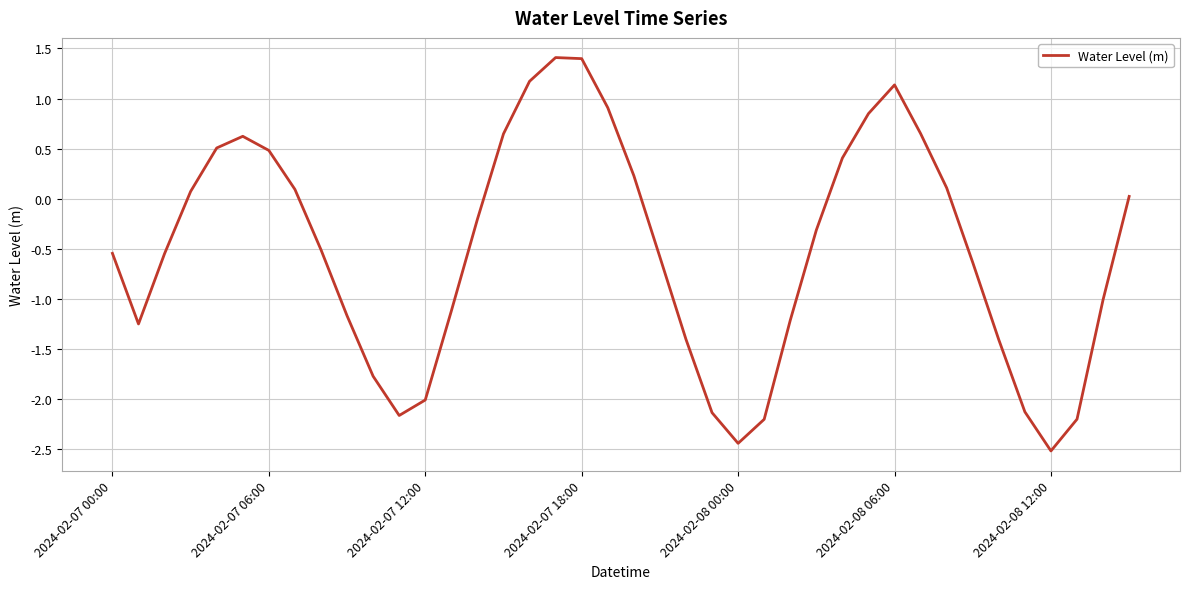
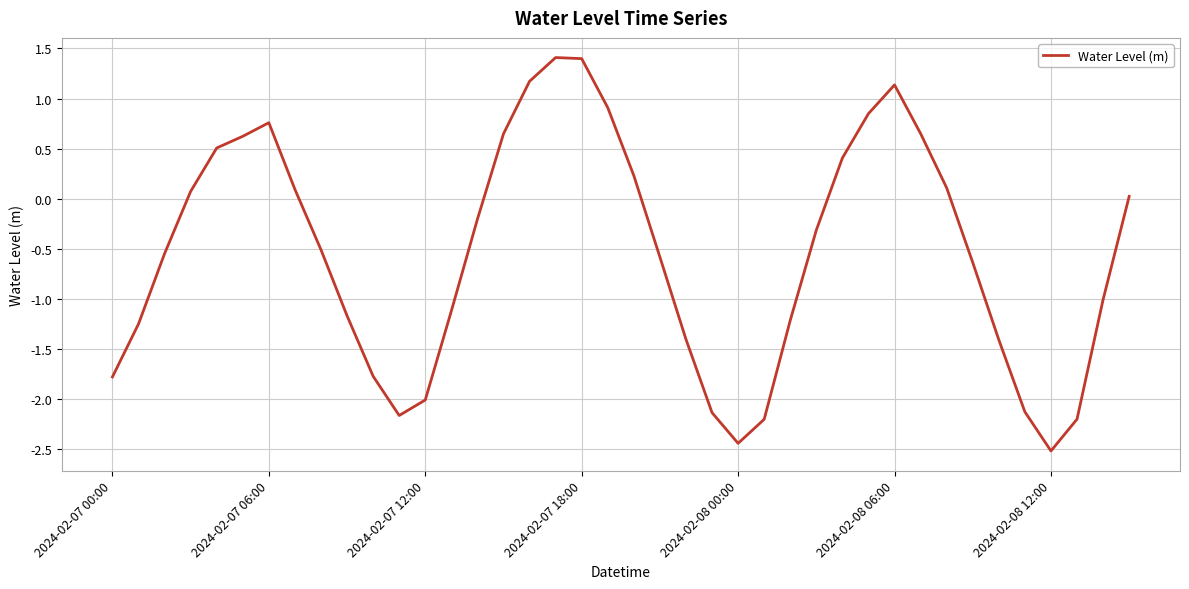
  {
-   "2024-02-07 00:00": -0.54,
-   "2024-02-07 06:00": 0.48,
+   "2024-02-07 00:00": -1.78,
+   "2024-02-07 06:00": 0.76,
    "2024-02-07 12:00": -2.01,
    "2024-02-07 18:00": 1.40,
    "2024-02-08 00:00": -2.44,
    "2024-02-08 06:00": 1.14,
    "2024-02-08 12:00": -2.52
  }
